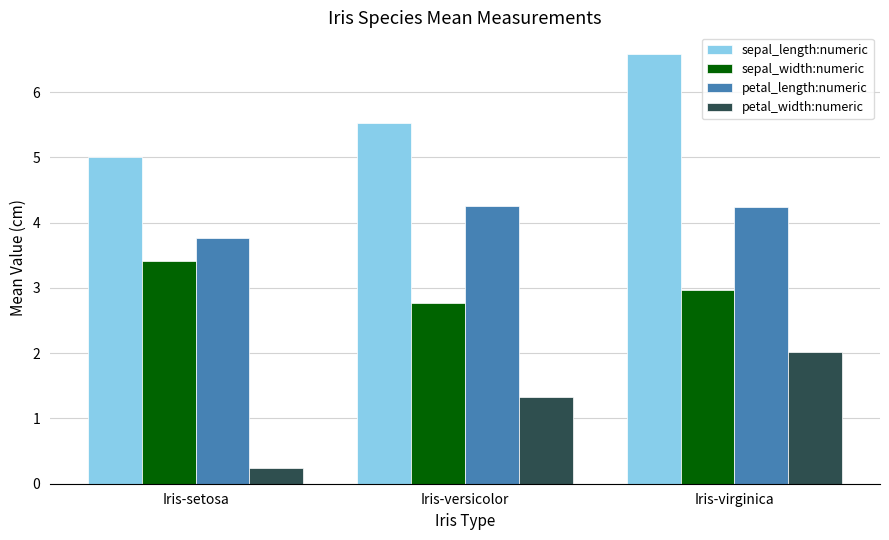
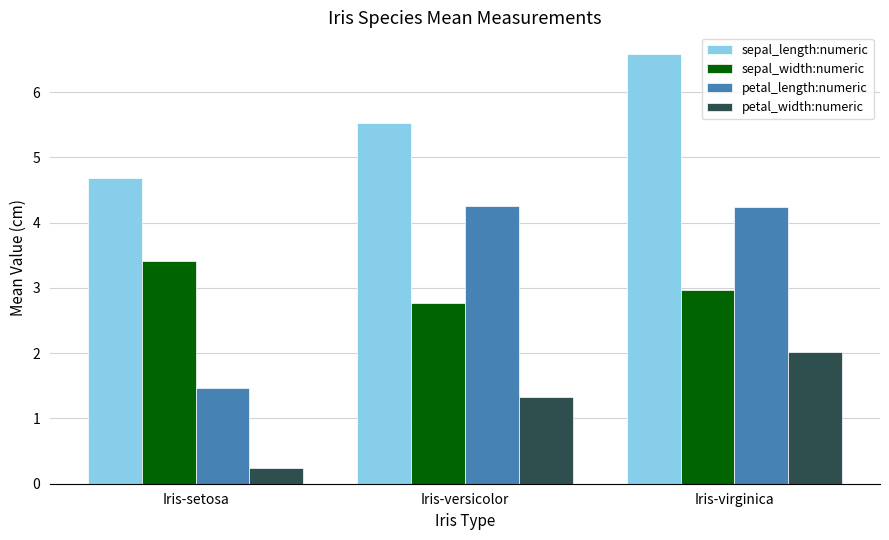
  {
    "sepal_length:numeric": {
-     "Iris-setosa": 5.0,
+     "Iris-setosa": 4.7,
      "Iris-versicolor": 5.5,
      "Iris-virginica": 6.6
    },
    "sepal_width:numeric": {
      "Iris-setosa": 3.4,
      "Iris-versicolor": 2.8,
      "Iris-virginica": 3.0
    },
    "petal_length:numeric": {
-     "Iris-setosa": 3.8,
+     "Iris-setosa": 1.5,
      "Iris-versicolor": 4.3,
      "Iris-virginica": 4.2
    },
    "petal_width:numeric": {
      "Iris-setosa": 0.2,
      "Iris-versicolor": 1.3,
      "Iris-virginica": 2.0
    }
  }
